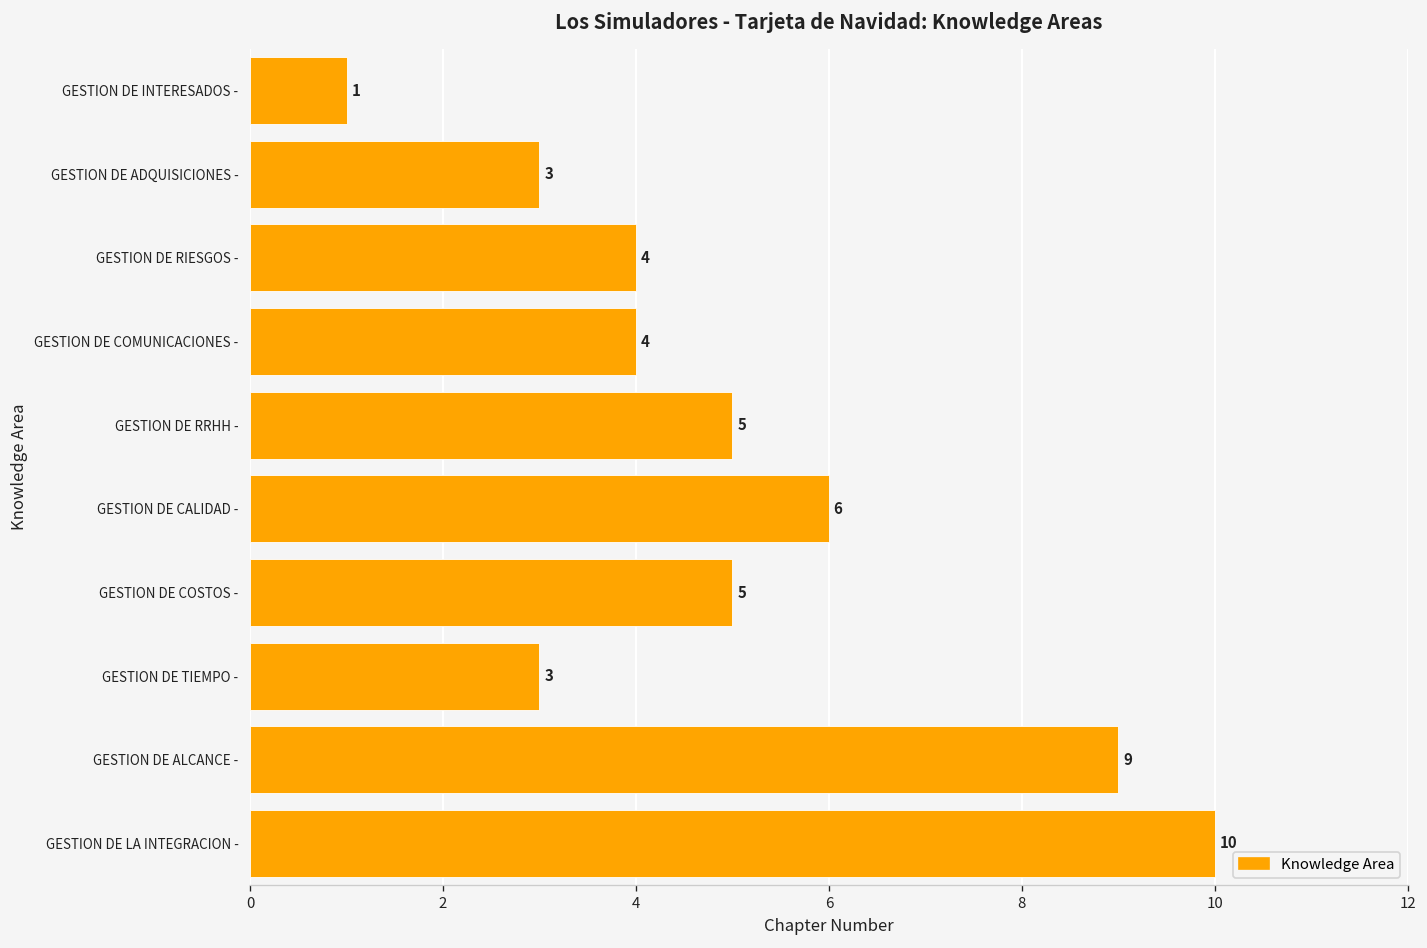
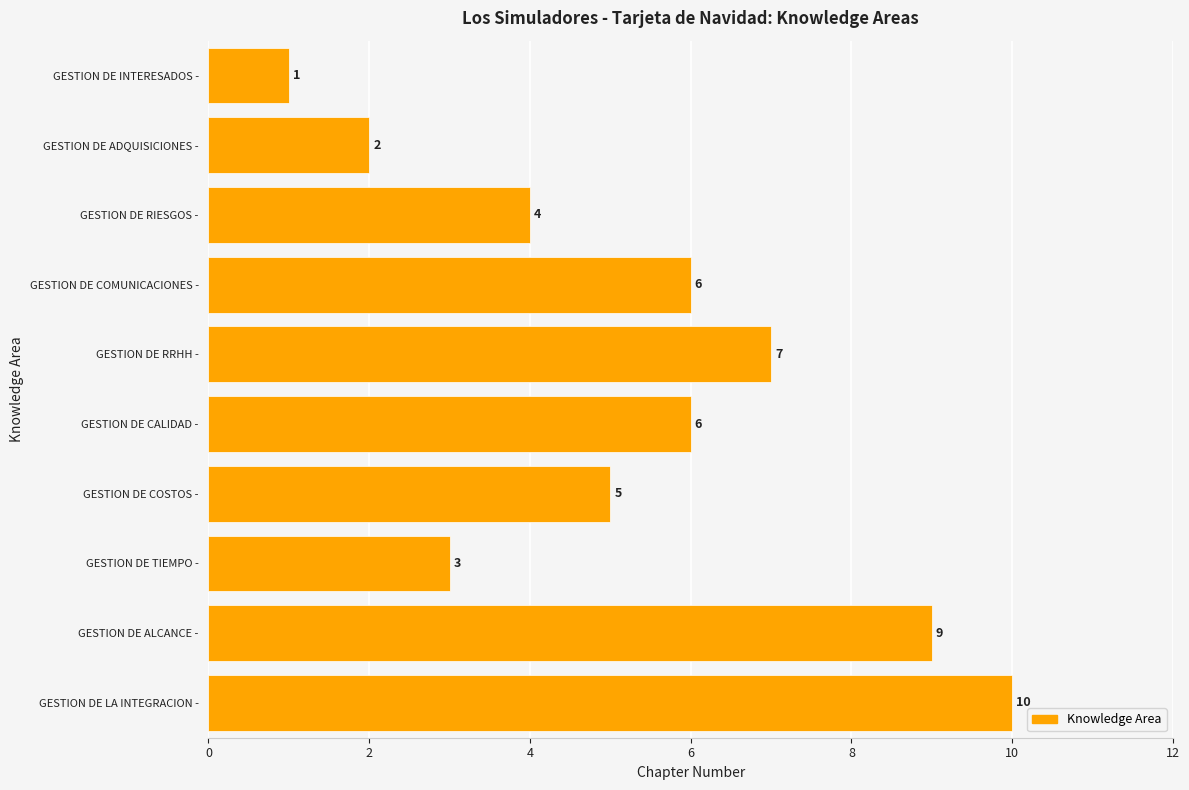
  {
    "GESTION DE INTERESADOS -": 1,
-   "GESTION DE ADQUISICIONES -": 3,
+   "GESTION DE ADQUISICIONES -": 2,
    "GESTION DE RIESGOS -": 4,
-   "GESTION DE COMUNICACIONES -": 4,
-   "GESTION DE RRHH -": 5,
+   "GESTION DE COMUNICACIONES -": 6,
+   "GESTION DE RRHH -": 7,
    "GESTION DE CALIDAD -": 6,
    "GESTION DE COSTOS -": 5,
    "GESTION DE TIEMPO -": 3,
    "GESTION DE ALCANCE -": 9
  }
